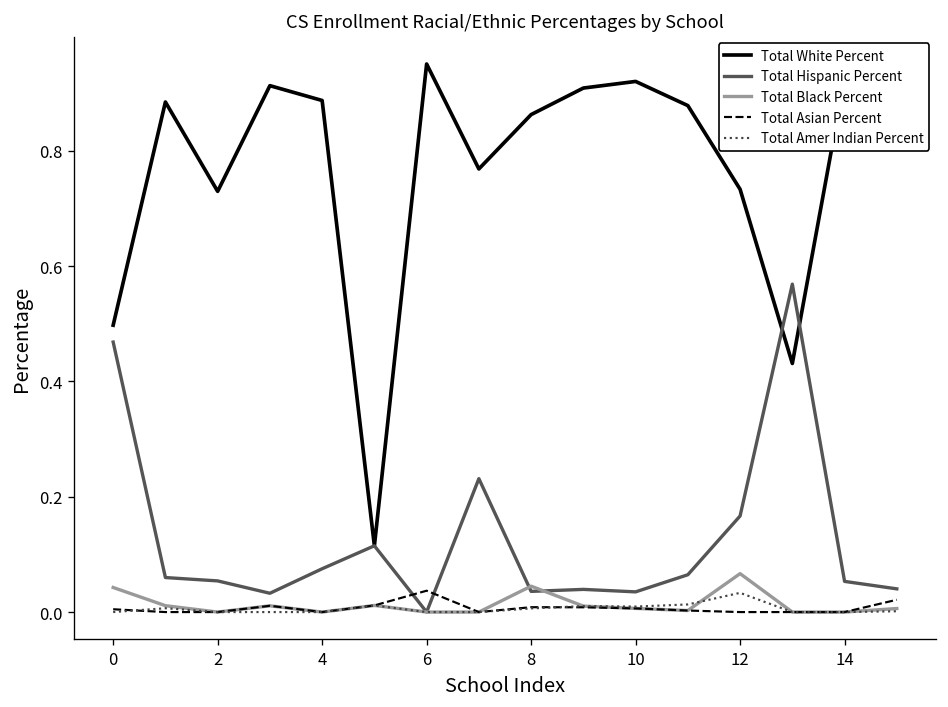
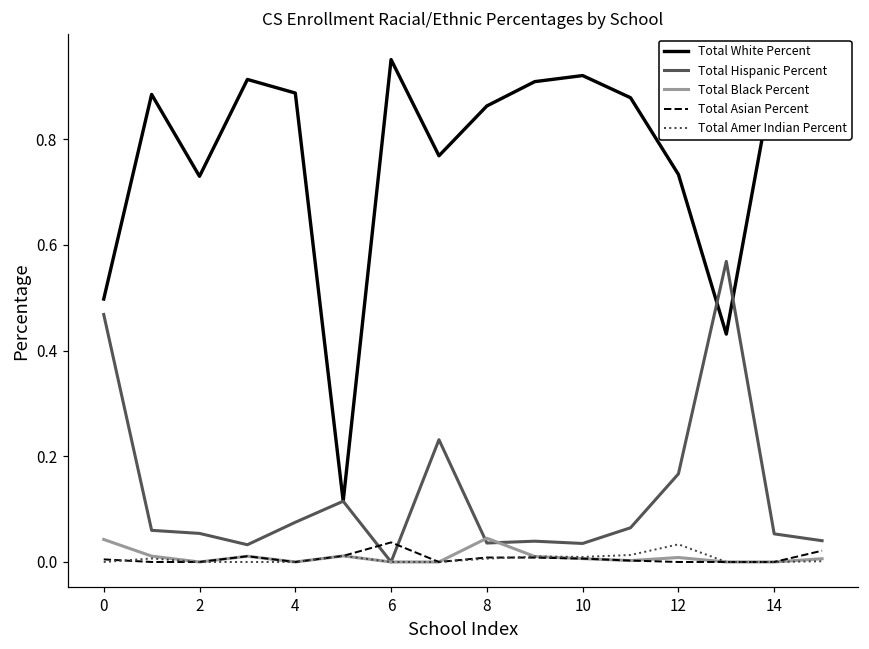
  {
    "Total Black Percent": {
      "0": 0.04,
      "8": 0.04,
-     "12": 0.07
+     "12": 0.01
    }
  }
